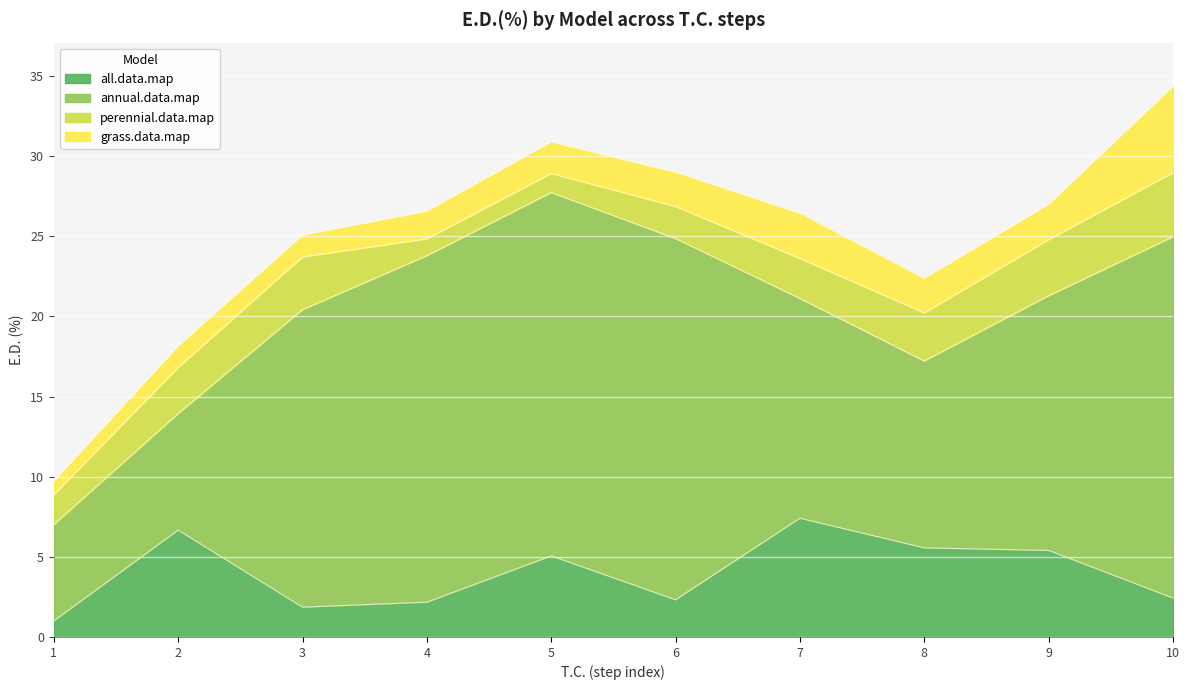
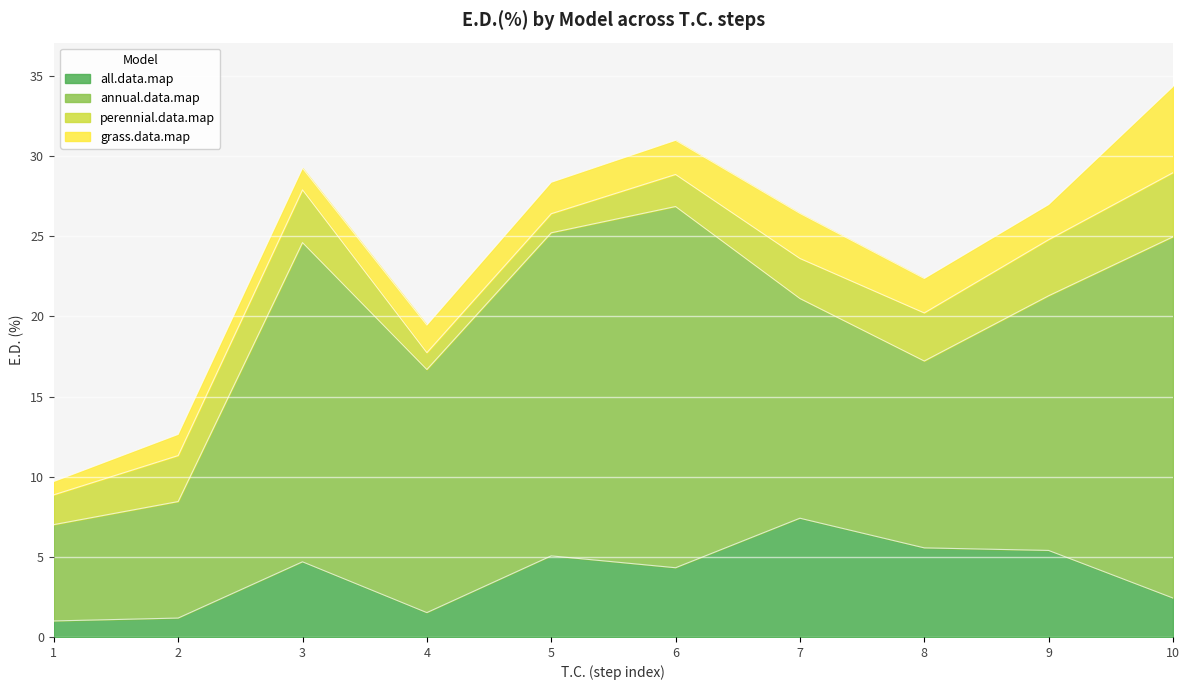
  {
    "all.data.map": {
      "1": 1.0,
-     "2": 6.7,
-     "3": 1.9,
-     "4": 2.2,
+     "2": 1.2,
+     "3": 4.7,
+     "4": 1.5,
      "5": 5.1,
-     "6": 2.3,
+     "6": 4.3,
      "7": 7.4,
      "8": 5.6,
      "9": 5.4,
      "10": 2.4
    },
    "annual.data.map": {
      "1": 6.0,
      "2": 7.3,
-     "3": 18.6,
-     "4": 21.6,
-     "5": 22.7,
+     "3": 19.9,
+     "4": 15.2,
+     "5": 20.2,
      "6": 22.5,
      "7": 13.7,
      "8": 11.7,
      "9": 15.9,
      "10": 22.5
    }
  }
